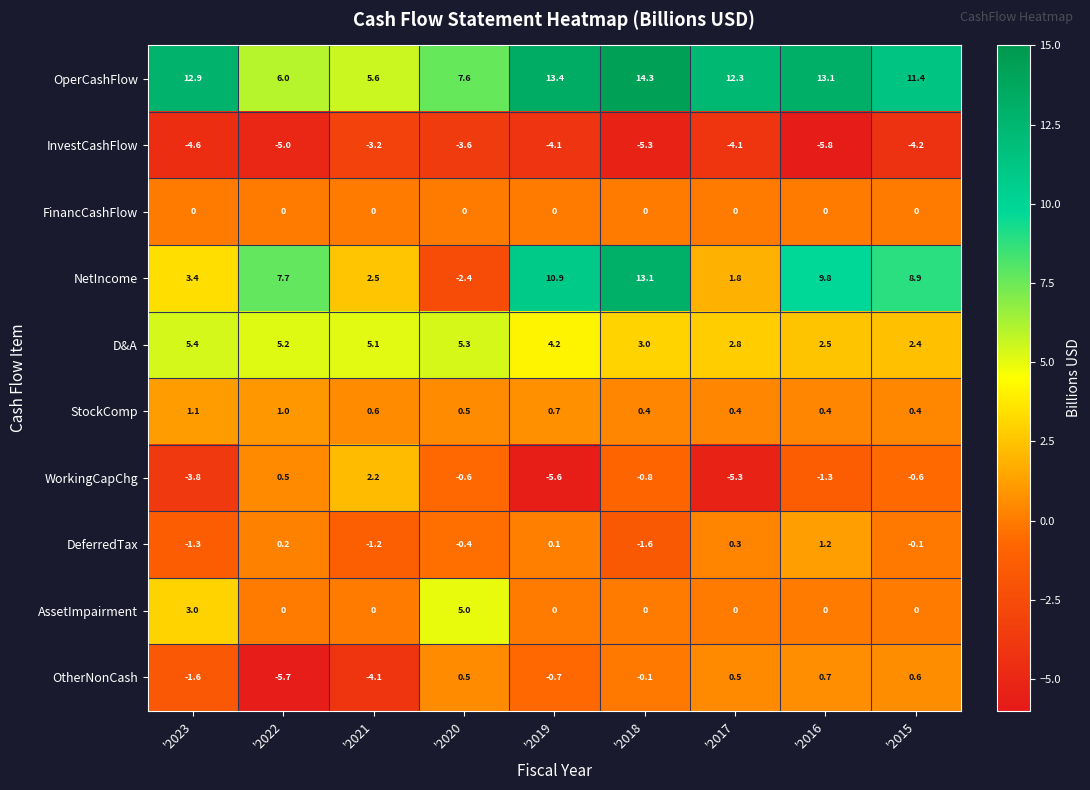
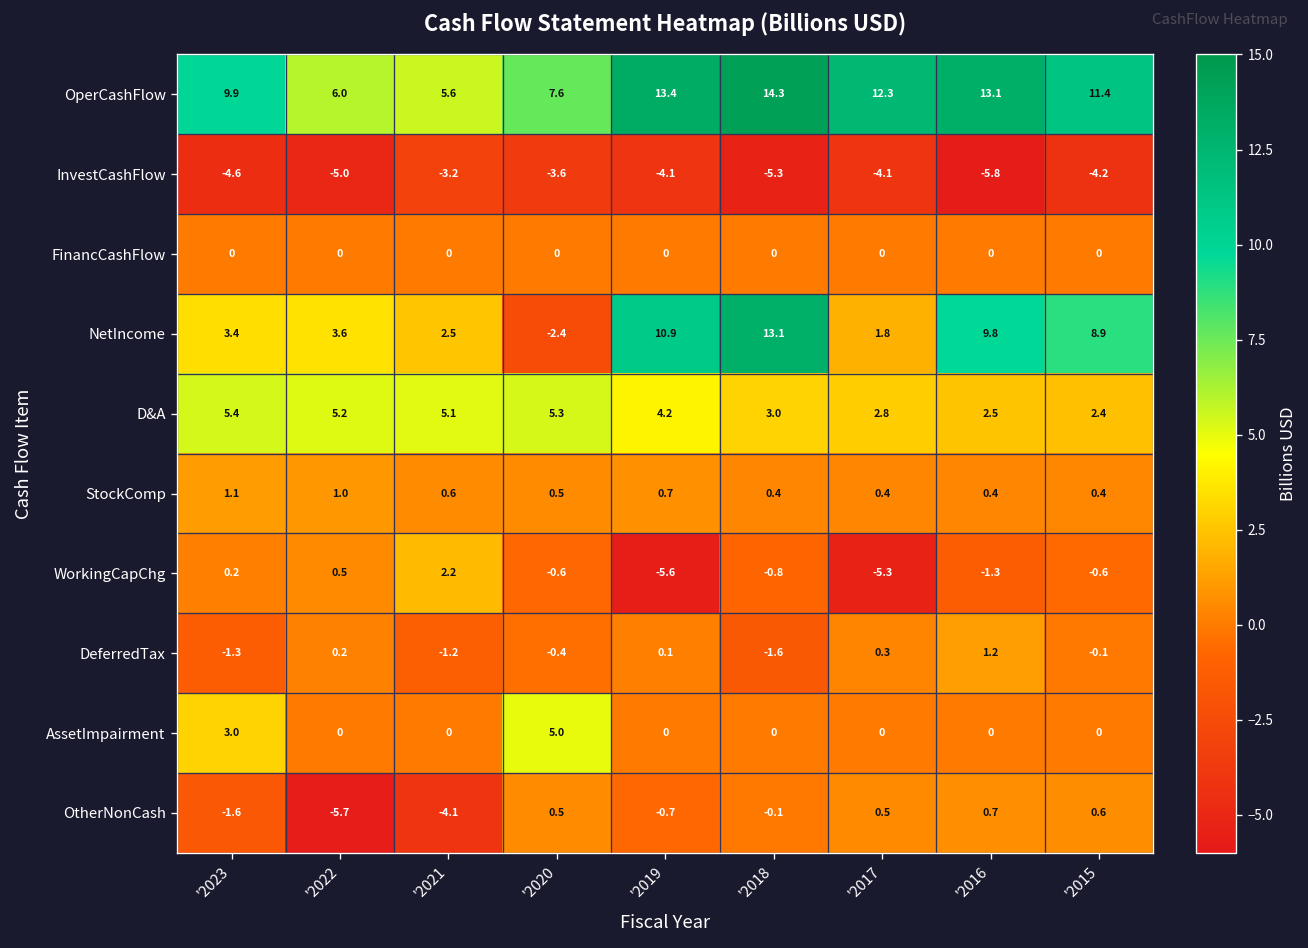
  {
    "OperCashFlow": {
-     "'2023": 12.9,
+     "'2023": 9.9,
      "'2022": 6.0,
      "'2021": 5.6,
      "'2020": 7.6,
      "'2019": 13.4,
      "'2018": 14.3,
      "'2017": 12.3,
      "'2016": 13.1,
      "'2015": 11.4
    },
    "InvestCashFlow": {
      "'2023": -4.6,
      "'2022": -5.0,
      "'2021": -3.2,
      "'2020": -3.6,
      "'2019": -4.1,
      "'2018": -5.3,
      "'2017": -4.1,
      "'2016": -5.8,
      "'2015": -4.2
    },
    "FinancCashFlow": {
      "'2023": 0,
      "'2022": 0,
      "'2021": 0,
      "'2020": 0,
      "'2019": 0,
      "'2018": 0,
      "'2017": 0,
      "'2016": 0,
      "'2015": 0
    },
    "NetIncome": {
      "'2023": 3.4,
-     "'2022": 7.7,
+     "'2022": 3.6,
      "'2021": 2.5,
      "'2020": -2.4,
      "'2019": 10.9,
      "'2018": 13.1,
      "'2017": 1.8,
      "'2016": 9.8,
      "'2015": 8.9
    },
    "D&A": {
      "'2023": 5.4,
      "'2022": 5.2,
      "'2021": 5.1,
      "'2020": 5.3,
      "'2019": 4.2,
      "'2018": 3.0,
      "'2017": 2.8,
      "'2016": 2.5,
      "'2015": 2.4
    },
    "StockComp": {
      "'2023": 1.1,
      "'2022": 1.0,
      "'2021": 0.6,
      "'2020": 0.5,
      "'2019": 0.7,
      "'2018": 0.4,
      "'2017": 0.4,
      "'2016": 0.4,
      "'2015": 0.4
    },
    "WorkingCapChg": {
-     "'2023": -3.8,
+     "'2023": 0.2,
      "'2022": 0.5,
      "'2021": 2.2,
      "'2020": -0.6,
      "'2019": -5.6,
      "'2018": -0.8,
      "'2017": -5.3,
      "'2016": -1.3,
      "'2015": -0.6
    },
    "DeferredTax": {
      "'2023": -1.3,
      "'2022": 0.2,
      "'2021": -1.2,
      "'2020": -0.4,
      "'2019": 0.1,
      "'2018": -1.6,
      "'2017": 0.3,
      "'2016": 1.2,
      "'2015": -0.1
    },
    "AssetImpairment": {
      "'2023": 3.0,
      "'2022": 0,
      "'2021": 0,
      "'2020": 5.0,
      "'2019": 0,
      "'2018": 0,
      "'2017": 0,
      "'2016": 0,
      "'2015": 0
    },
    "OtherNonCash": {
      "'2023": -1.6,
      "'2022": -5.7,
      "'2021": -4.1,
      "'2020": 0.5,
      "'2019": -0.7,
      "'2018": -0.1,
      "'2017": 0.5,
      "'2016": 0.7,
      "'2015": 0.6
    }
  }
